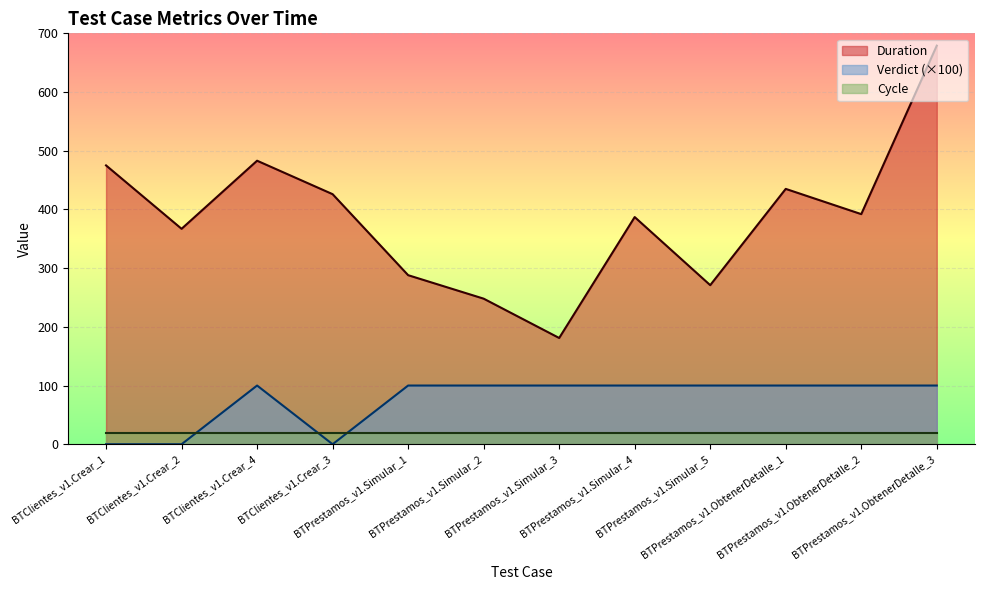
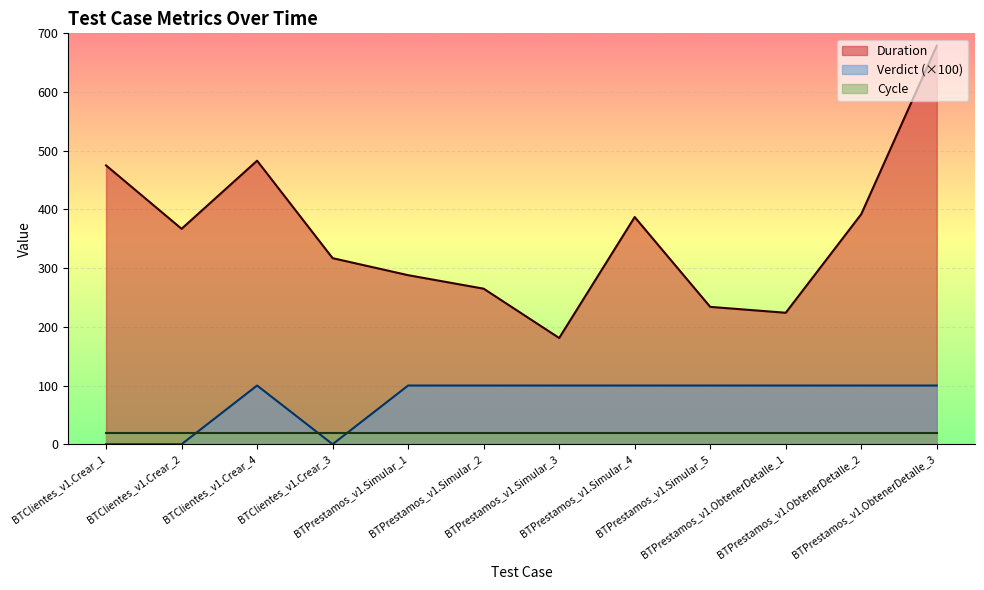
  {
    "Duration": {
      "BTClientes_v1.Crear_1": 480,
      "BTClientes_v1.Crear_2": 370,
      "BTClientes_v1.Crear_4": 480,
-     "BTClientes_v1.Crear_3": 430,
+     "BTClientes_v1.Crear_3": 320,
      "BTPrestamos_v1.Simular_1": 290,
-     "BTPrestamos_v1.Simular_2": 250,
+     "BTPrestamos_v1.Simular_2": 270,
      "BTPrestamos_v1.Simular_3": 180,
      "BTPrestamos_v1.Simular_4": 390,
-     "BTPrestamos_v1.Simular_5": 270,
-     "BTPrestamos_v1.ObtenerDetalle_1": 440,
+     "BTPrestamos_v1.Simular_5": 230,
+     "BTPrestamos_v1.ObtenerDetalle_1": 220,
      "BTPrestamos_v1.ObtenerDetalle_2": 390
    },
    "Verdict (×100)": {
      "BTClientes_v1.Crear_1": 0,
      "BTClientes_v1.Crear_2": 0,
      "BTClientes_v1.Crear_4": 100,
      "BTClientes_v1.Crear_3": 0,
      "BTPrestamos_v1.Simular_1": 100,
      "BTPrestamos_v1.Simular_2": 100,
      "BTPrestamos_v1.Simular_3": 100,
      "BTPrestamos_v1.Simular_4": 100,
      "BTPrestamos_v1.Simular_5": 100,
      "BTPrestamos_v1.ObtenerDetalle_1": 100,
      "BTPrestamos_v1.ObtenerDetalle_2": 100,
      "BTPrestamos_v1.ObtenerDetalle_3": 100
    },
    "Cycle": {
      "BTClientes_v1.Crear_1": 20,
      "BTClientes_v1.Crear_2": 20,
      "BTClientes_v1.Crear_4": 20,
      "BTClientes_v1.Crear_3": 20,
      "BTPrestamos_v1.Simular_1": 20,
      "BTPrestamos_v1.Simular_2": 20,
      "BTPrestamos_v1.Simular_3": 20,
      "BTPrestamos_v1.Simular_4": 20,
      "BTPrestamos_v1.Simular_5": 20,
      "BTPrestamos_v1.ObtenerDetalle_1": 20,
      "BTPrestamos_v1.ObtenerDetalle_2": 20,
      "BTPrestamos_v1.ObtenerDetalle_3": 20
    }
  }
